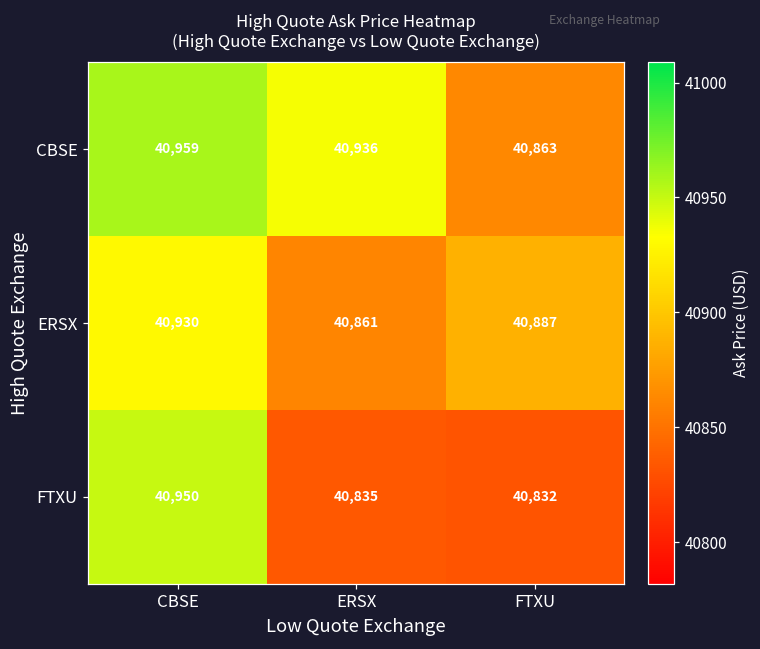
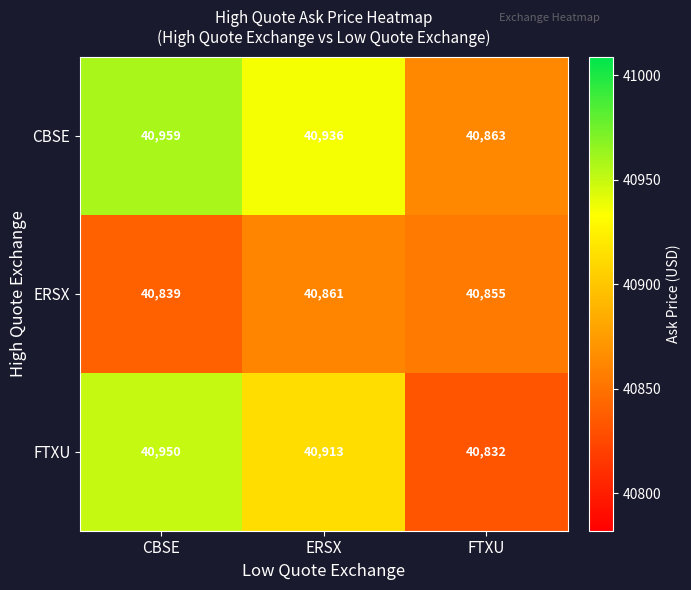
  {
    "CBSE": {
      "CBSE": "40,959",
      "ERSX": "40,936",
      "FTXU": "40,863"
    },
    "ERSX": {
-     "CBSE": "40,930",
+     "CBSE": "40,839",
      "ERSX": "40,861",
-     "FTXU": "40,887"
+     "FTXU": "40,855"
    },
    "FTXU": {
      "CBSE": "40,950",
-     "ERSX": "40,835",
+     "ERSX": "40,913",
      "FTXU": "40,832"
    }
  }
